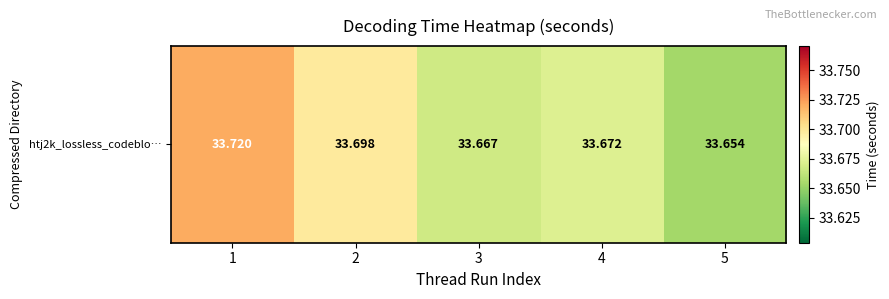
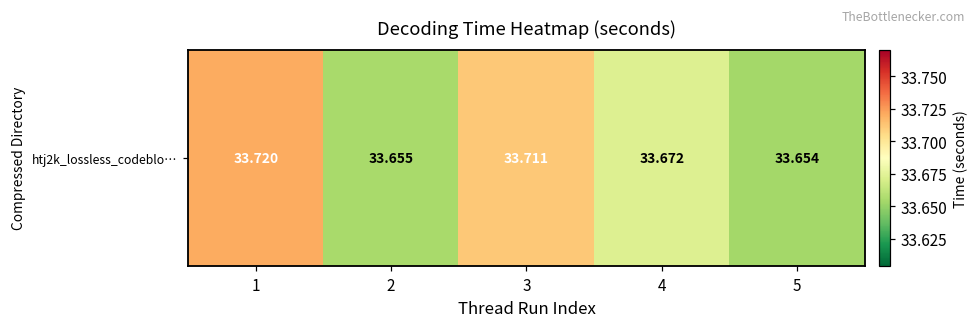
  {
    "htj2k_lossless_codeblo…": {
      "1": 33.720,
-     "2": 33.698,
-     "3": 33.667,
+     "2": 33.655,
+     "3": 33.711,
      "4": 33.672,
      "5": 33.654
    }
  }
